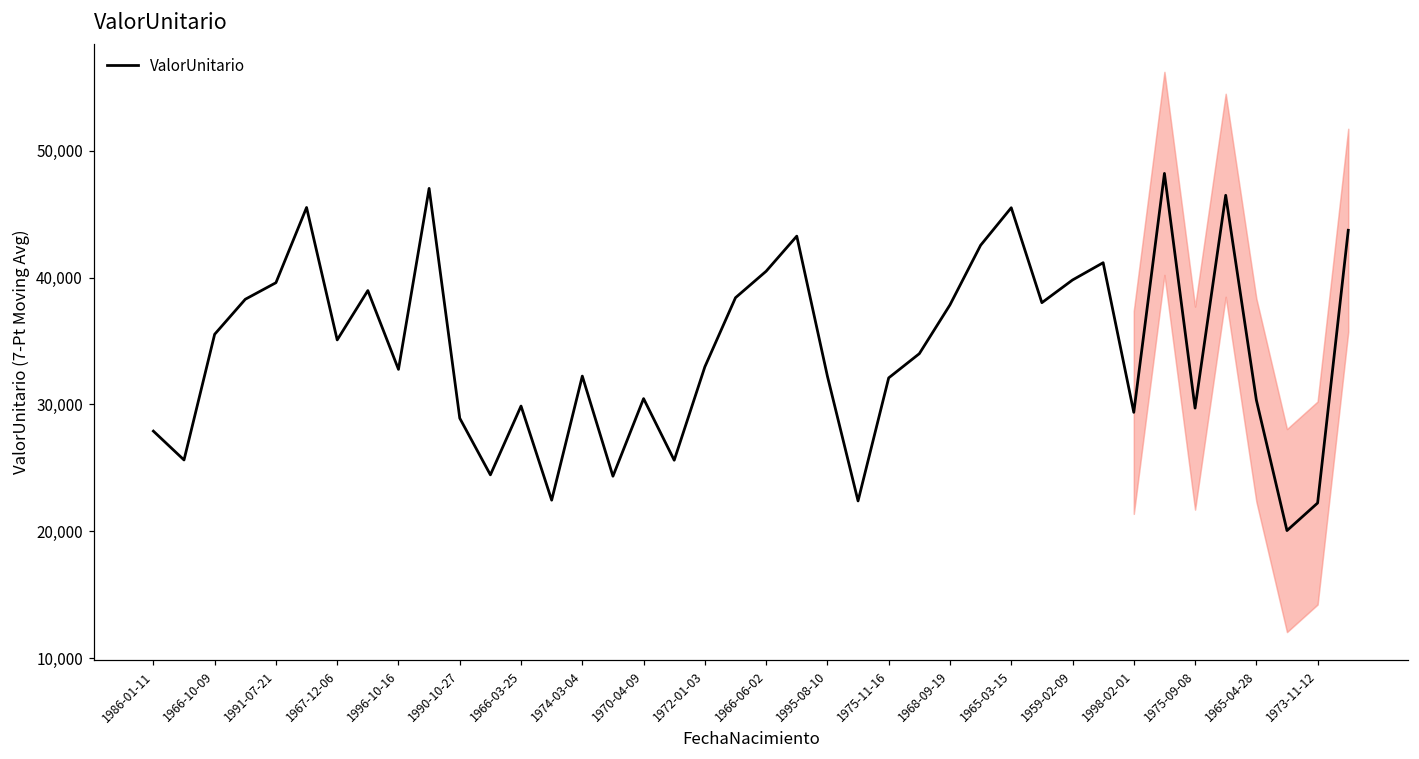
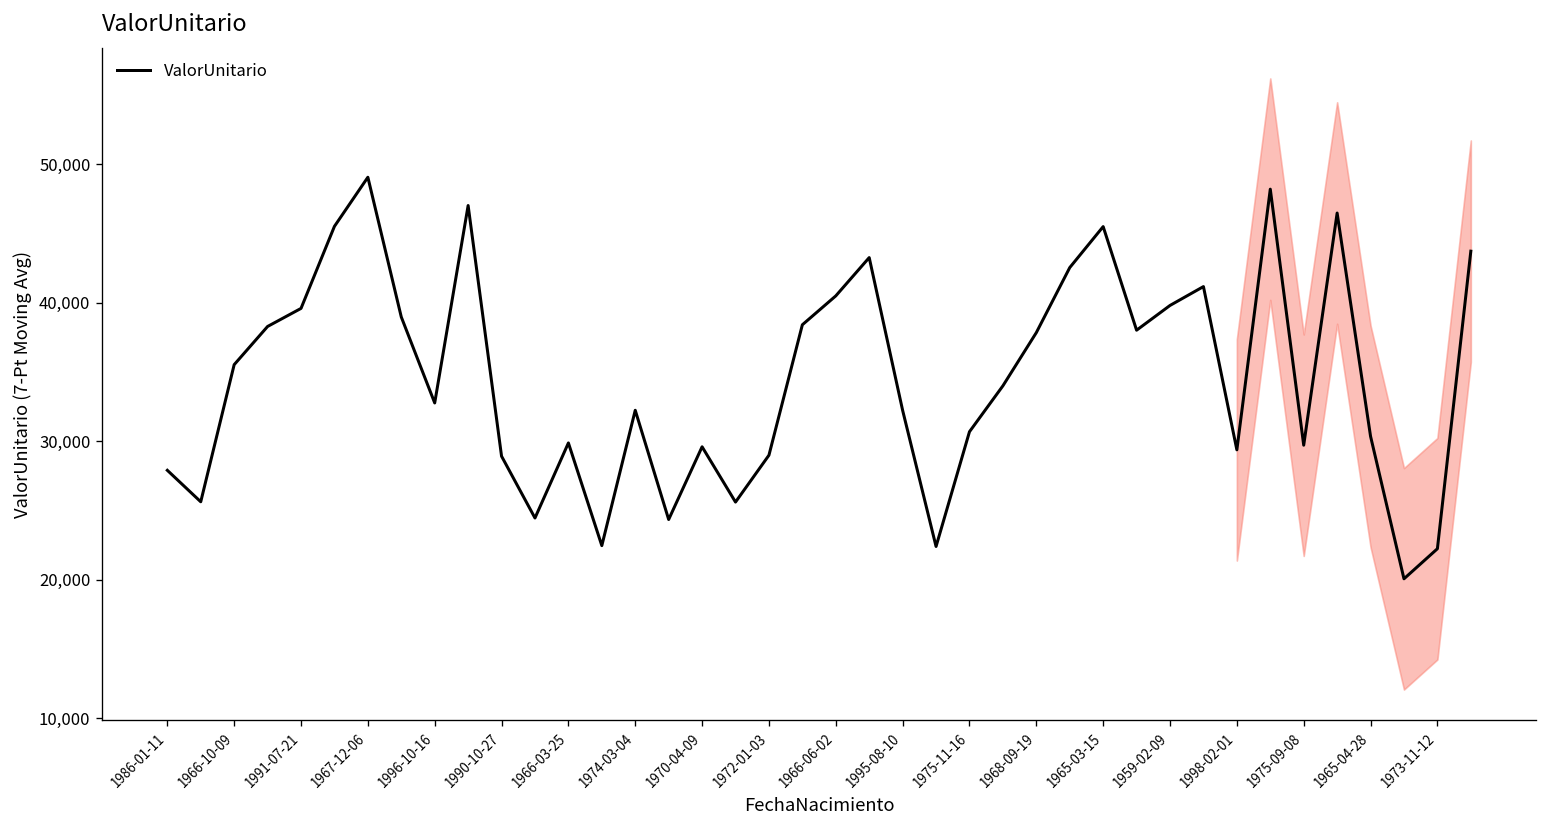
  {
    "ValorUnitario": {
      "1986-01-11": "27,900",
      "1966-10-09": "35,500",
      "1991-07-21": "39,600",
-     "1967-12-06": "35,100",
+     "1967-12-06": "49,100",
      "1996-10-16": "32,800",
      "1990-10-27": "28,900",
      "1966-03-25": "29,900",
      "1974-03-04": "32,200",
-     "1970-04-09": "30,500",
-     "1972-01-03": "33,000",
+     "1970-04-09": "29,600",
+     "1972-01-03": "29,000",
      "1966-06-02": "40,500",
      "1995-08-10": "32,200",
-     "1975-11-16": "32,100",
+     "1975-11-16": "30,700",
      "1968-09-19": "37,800",
      "1965-03-15": "45,500",
      "1959-02-09": "39,800",
      "1998-02-01": "29,400",
      "1975-09-08": "29,700",
      "1965-04-28": "30,400",
      "1973-11-12": "22,200"
    }
  }
